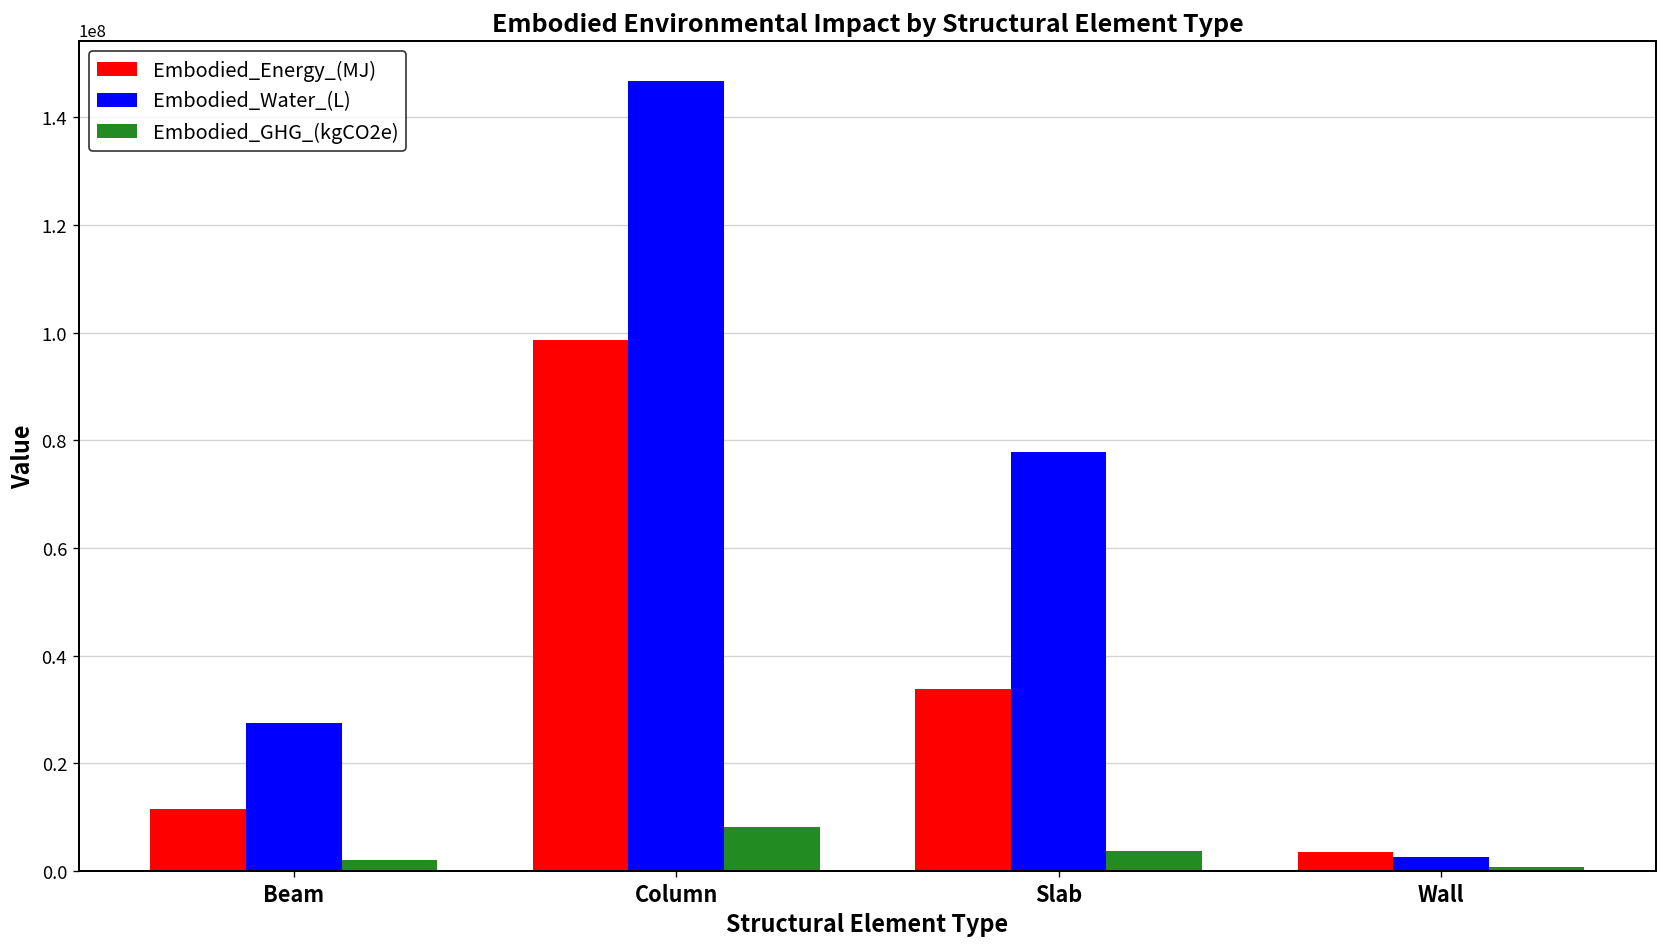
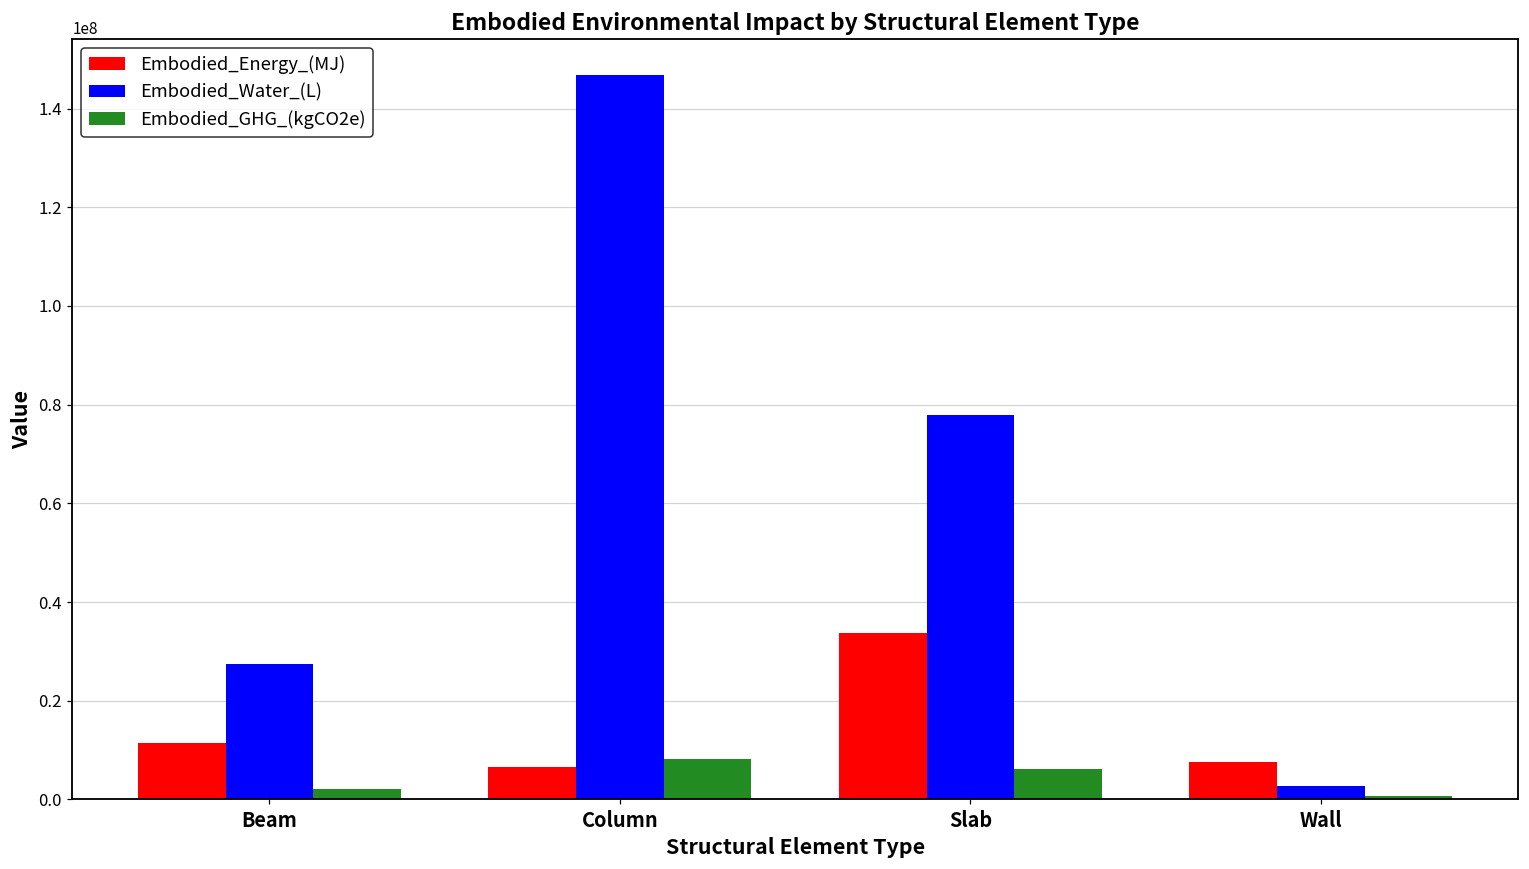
  {
    "Embodied_Energy_(MJ)": {
      "Beam": 11000000,
-     "Column": 99000000,
+     "Column": 7000000,
      "Slab": 34000000,
-     "Wall": 4000000
+     "Wall": 8000000
    },
    "Embodied_Water_(L)": {
      "Beam": 27000000,
      "Column": 147000000,
      "Slab": 78000000,
      "Wall": 3000000
    },
    "Embodied_GHG_(kgCO2e)": {
      "Beam": 2000000,
      "Column": 8000000,
-     "Slab": 4000000,
+     "Slab": 6000000,
      "Wall": 1000000
    }
  }
